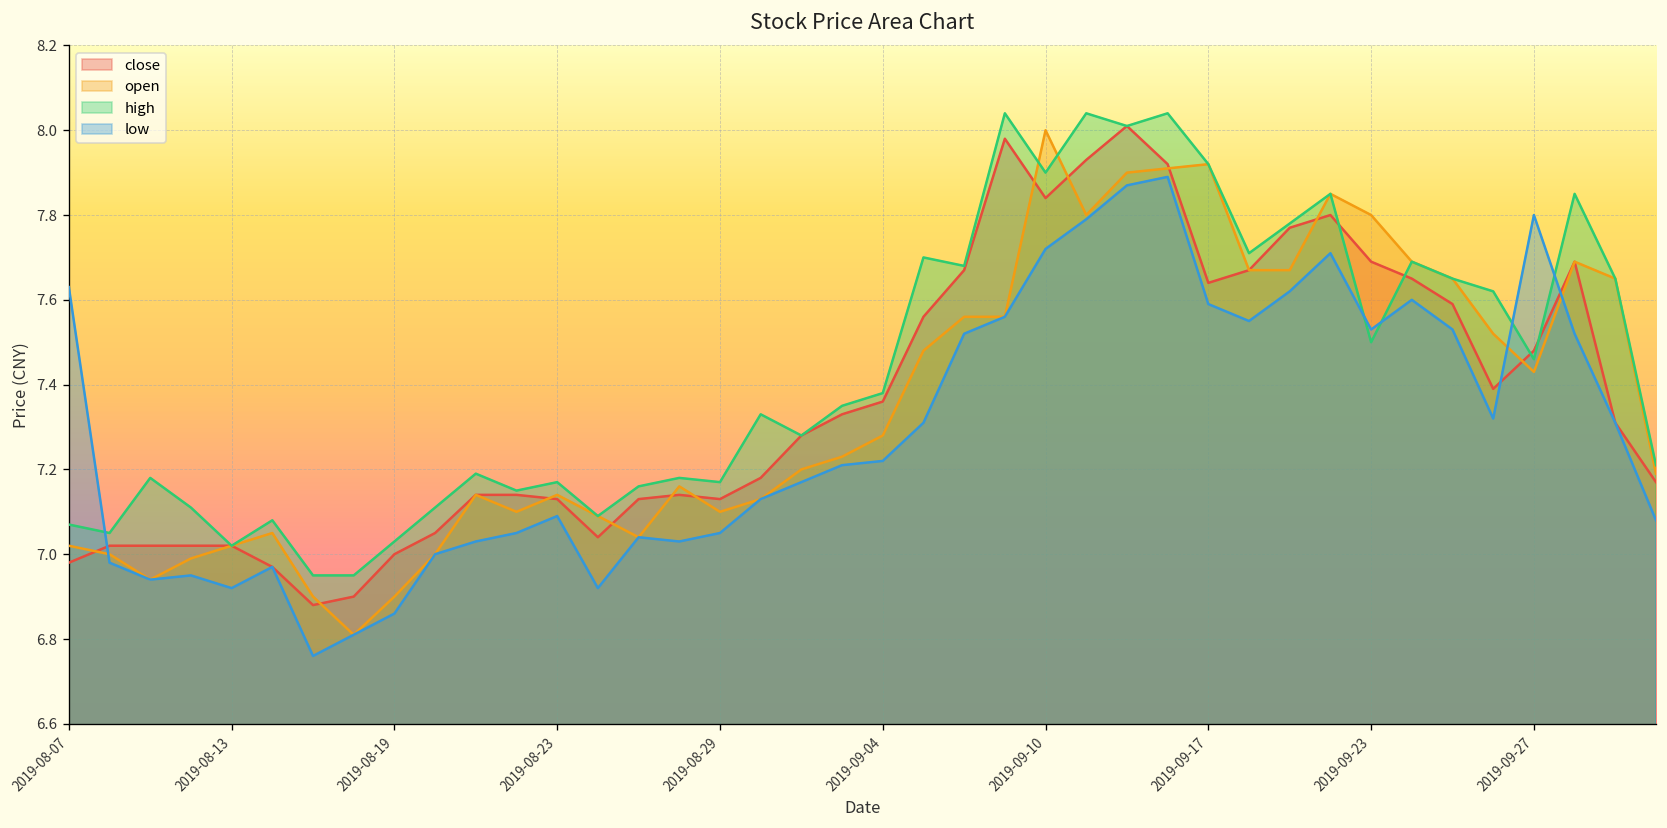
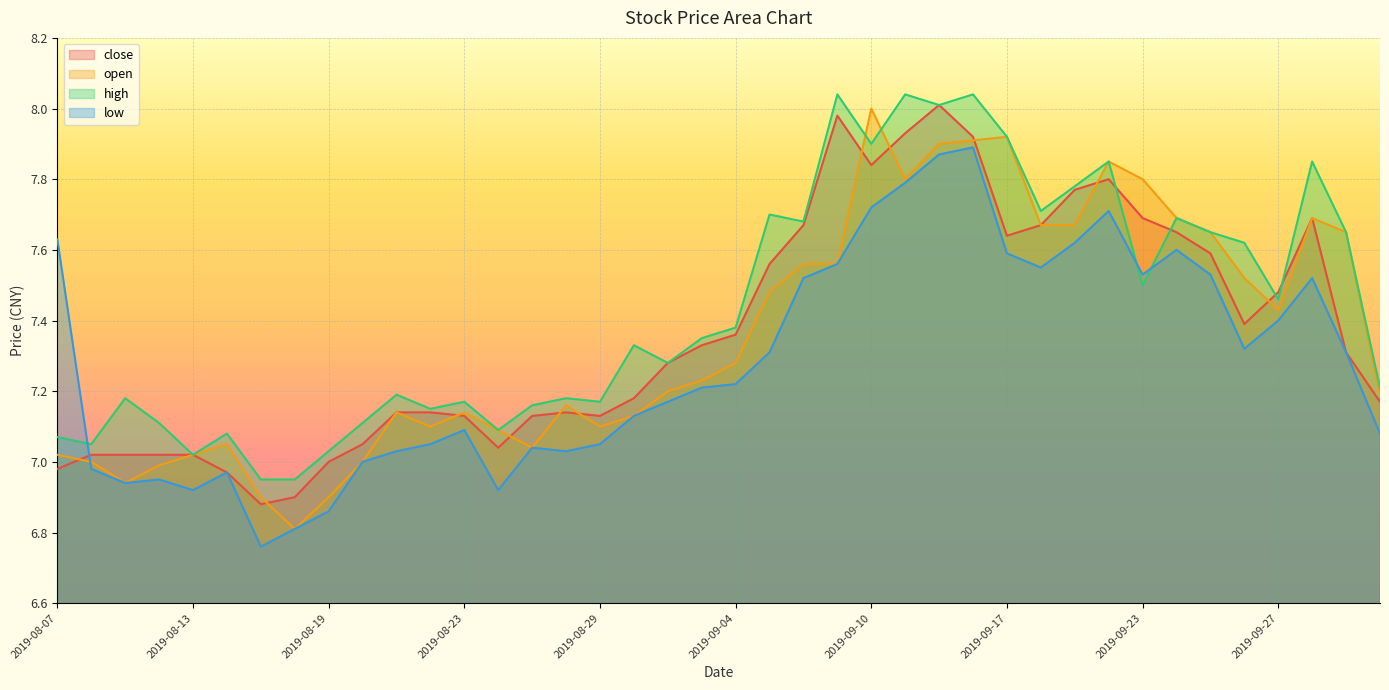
  {
    "high": {
      "2019-08-07": 7.07,
      "2019-08-19": 7.03,
      "2019-08-23": 7.17,
      "2019-08-29": 7.17,
      "2019-09-04": 7.38,
      "2019-09-10": 7.9,
      "2019-09-23": 7.5,
      "2019-09-27": 7.46
    },
    "low": {
      "2019-08-07": 7.63,
      "2019-08-13": 6.92,
      "2019-08-19": 6.86,
      "2019-08-23": 7.09,
      "2019-08-29": 7.05,
      "2019-09-04": 7.22,
      "2019-09-10": 7.72,
      "2019-09-17": 7.59,
      "2019-09-23": 7.53,
-     "2019-09-27": 7.8
+     "2019-09-27": 7.4
    }
  }
